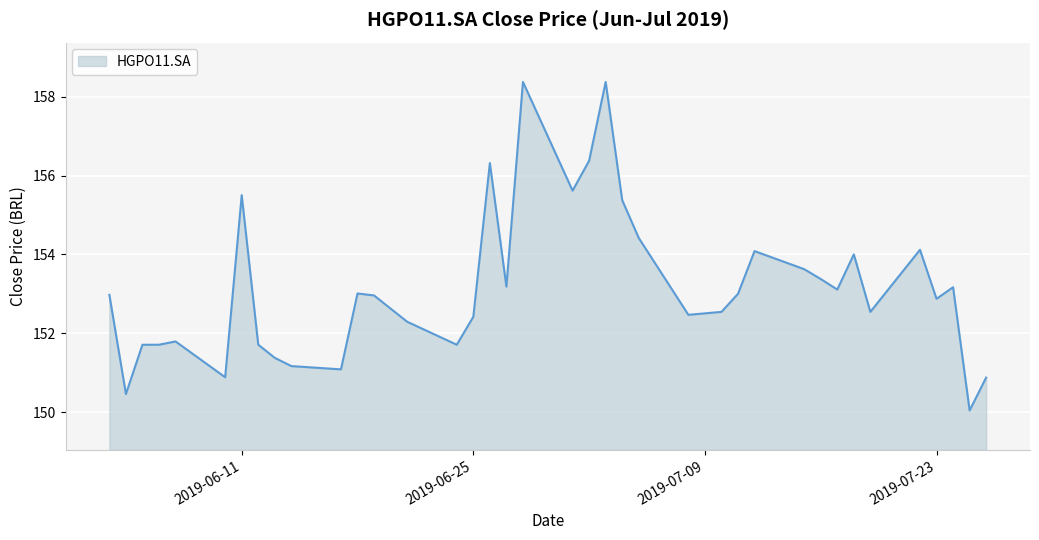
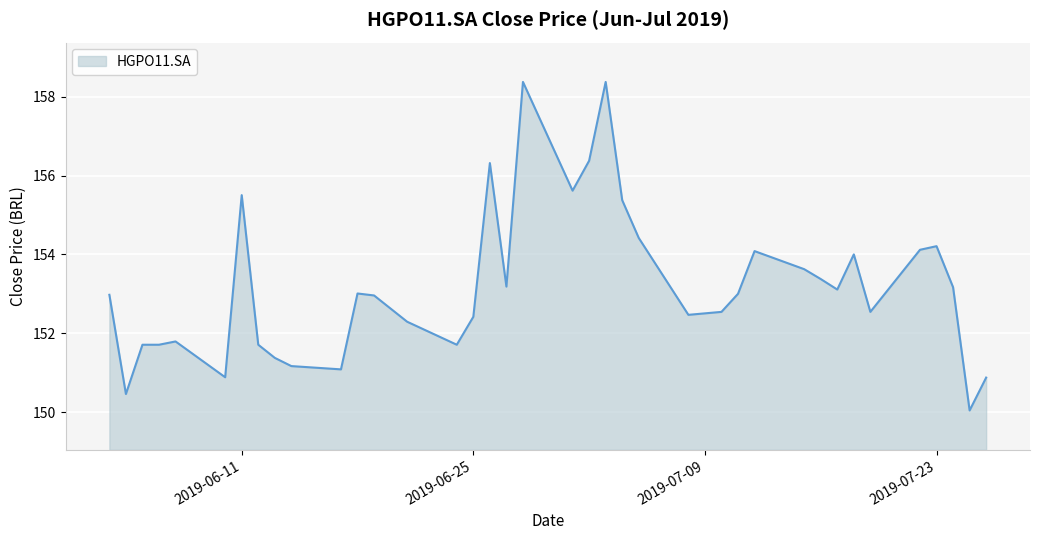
  {
    "2019-06-11": 155.5,
    "2019-06-25": 152.4,
-   "2019-07-23": 152.9
+   "2019-07-23": 154.2
  }
